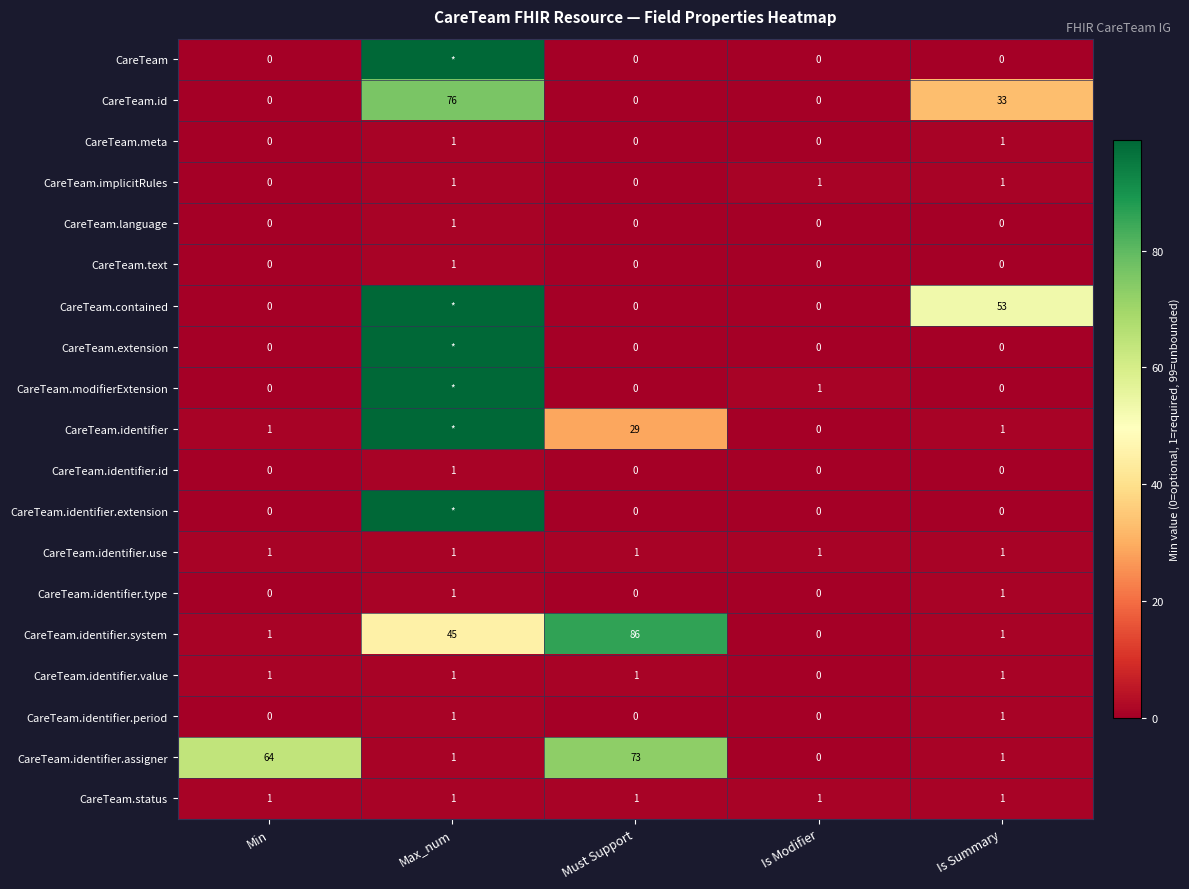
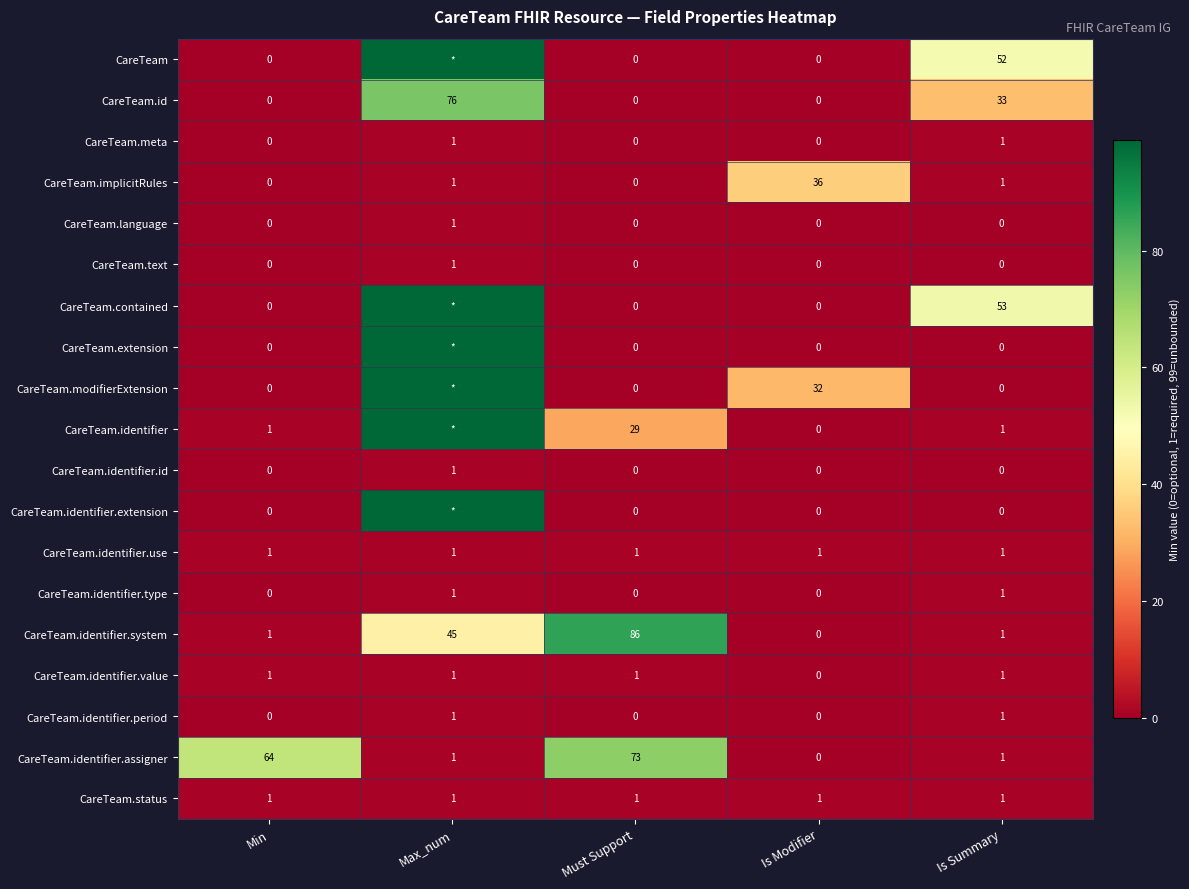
  {
    "CareTeam": {
      "Min": 0,
      "Must Support": 0,
      "Is Modifier": 0,
-     "Is Summary": 0
+     "Is Summary": 52
    },
    "CareTeam.id": {
      "Min": 0,
      "Max_num": 76,
      "Must Support": 0,
      "Is Modifier": 0,
      "Is Summary": 33
    },
    "CareTeam.meta": {
      "Min": 0,
      "Max_num": 1,
      "Must Support": 0,
      "Is Modifier": 0,
      "Is Summary": 1
    },
    "CareTeam.implicitRules": {
      "Min": 0,
      "Max_num": 1,
      "Must Support": 0,
-     "Is Modifier": 1,
+     "Is Modifier": 36,
      "Is Summary": 1
    },
    "CareTeam.language": {
      "Min": 0,
      "Max_num": 1,
      "Must Support": 0,
      "Is Modifier": 0,
      "Is Summary": 0
    },
    "CareTeam.text": {
      "Min": 0,
      "Max_num": 1,
      "Must Support": 0,
      "Is Modifier": 0,
      "Is Summary": 0
    },
    "CareTeam.contained": {
      "Min": 0,
      "Must Support": 0,
      "Is Modifier": 0,
      "Is Summary": 53
    },
    "CareTeam.extension": {
      "Min": 0,
      "Must Support": 0,
      "Is Modifier": 0,
      "Is Summary": 0
    },
    "CareTeam.modifierExtension": {
      "Min": 0,
      "Must Support": 0,
-     "Is Modifier": 1,
+     "Is Modifier": 32,
      "Is Summary": 0
    },
    "CareTeam.identifier": {
      "Min": 1,
      "Must Support": 29,
      "Is Modifier": 0,
      "Is Summary": 1
    },
    "CareTeam.identifier.id": {
      "Min": 0,
      "Max_num": 1,
      "Must Support": 0,
      "Is Modifier": 0,
      "Is Summary": 0
    },
    "CareTeam.identifier.extension": {
      "Min": 0,
      "Must Support": 0,
      "Is Modifier": 0,
      "Is Summary": 0
    },
    "CareTeam.identifier.use": {
      "Min": 1,
      "Max_num": 1,
      "Must Support": 1,
      "Is Modifier": 1,
      "Is Summary": 1
    },
    "CareTeam.identifier.type": {
      "Min": 0,
      "Max_num": 1,
      "Must Support": 0,
      "Is Modifier": 0,
      "Is Summary": 1
    },
    "CareTeam.identifier.system": {
      "Min": 1,
      "Max_num": 45,
      "Must Support": 86,
      "Is Modifier": 0,
      "Is Summary": 1
    },
    "CareTeam.identifier.value": {
      "Min": 1,
      "Max_num": 1,
      "Must Support": 1,
      "Is Modifier": 0,
      "Is Summary": 1
    },
    "CareTeam.identifier.period": {
      "Min": 0,
      "Max_num": 1,
      "Must Support": 0,
      "Is Modifier": 0,
      "Is Summary": 1
    },
    "CareTeam.identifier.assigner": {
      "Min": 64,
      "Max_num": 1,
      "Must Support": 73,
      "Is Modifier": 0,
      "Is Summary": 1
    },
    "CareTeam.status": {
      "Min": 1,
      "Max_num": 1,
      "Must Support": 1,
      "Is Modifier": 1,
      "Is Summary": 1
    }
  }
